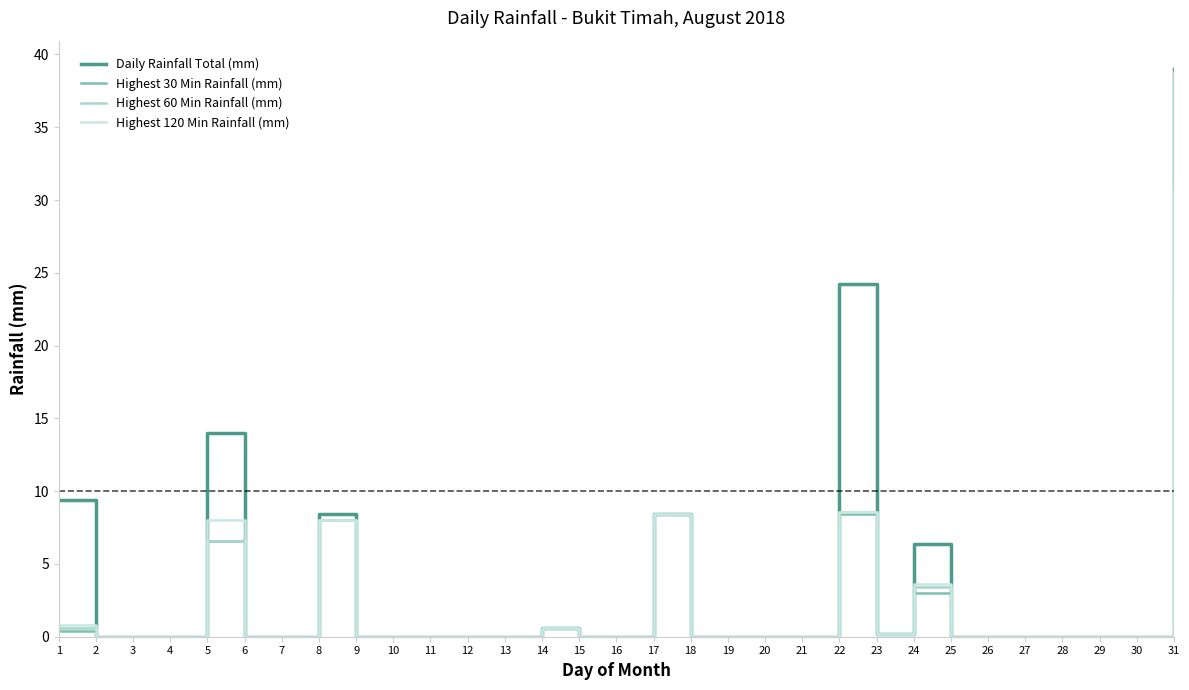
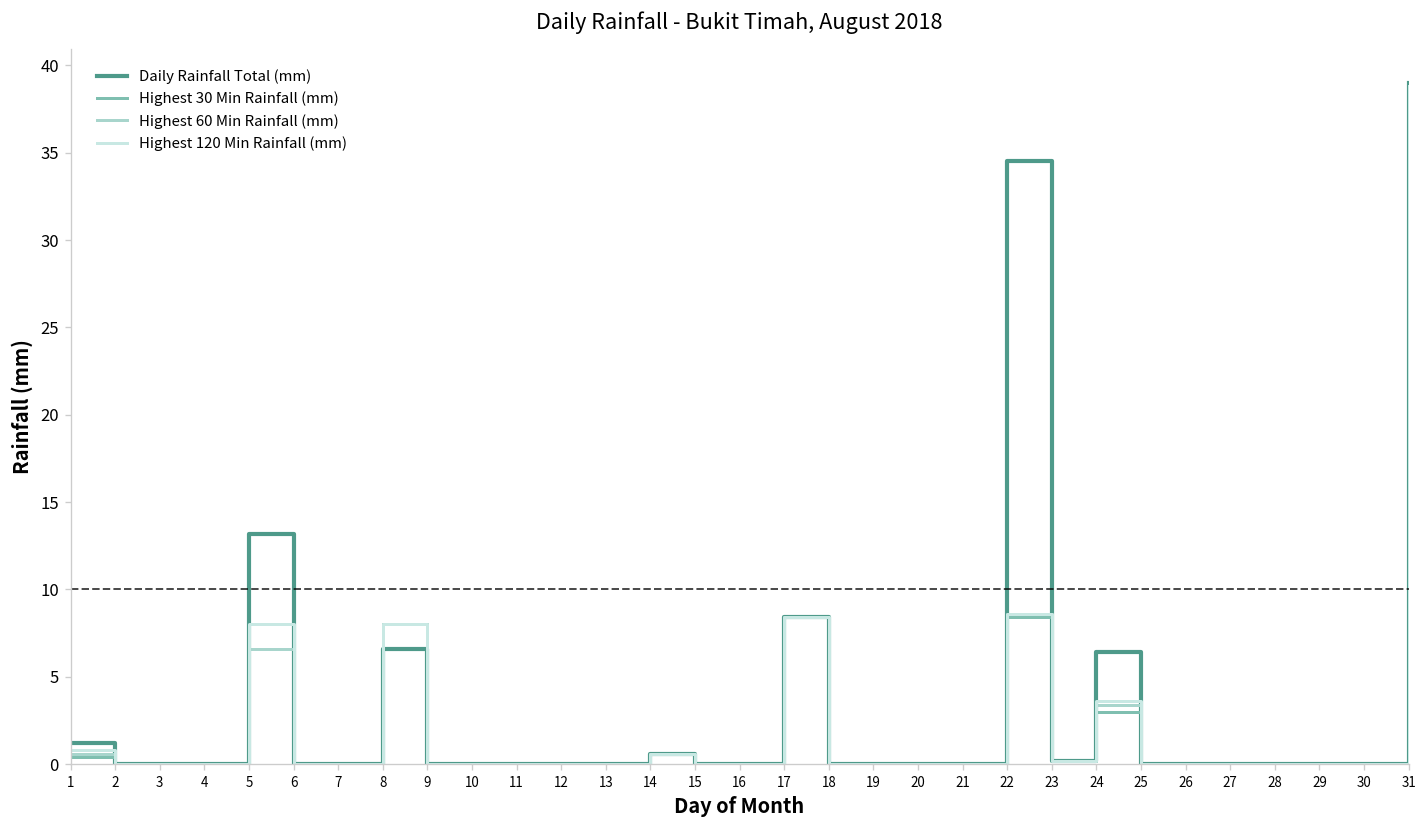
  {
    "Daily Rainfall Total (mm)": {
-     "1": 9.4,
-     "5": 14.0,
-     "8": 8.4,
-     "22": 24.2,
+     "1": 1.2,
+     "5": 13.2,
+     "8": 6.6,
+     "22": 34.5,
      "24": 6.4,
      "31": 39.0
    }
  }
